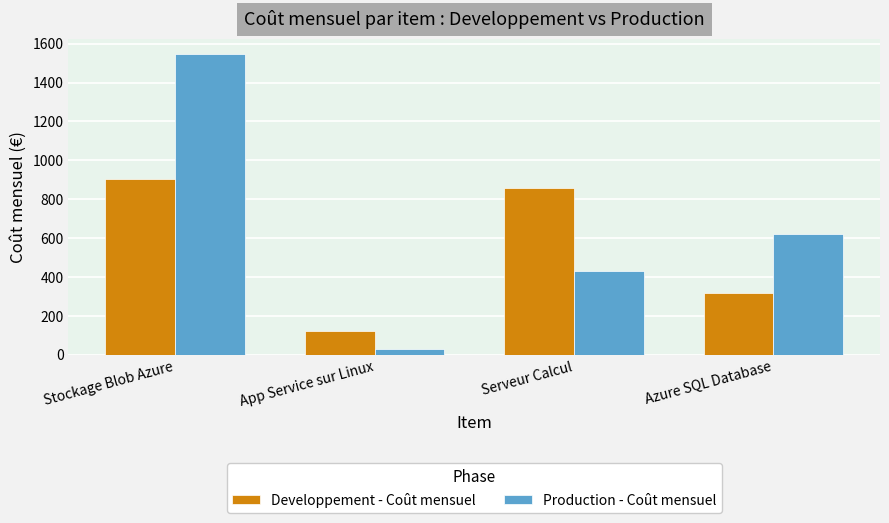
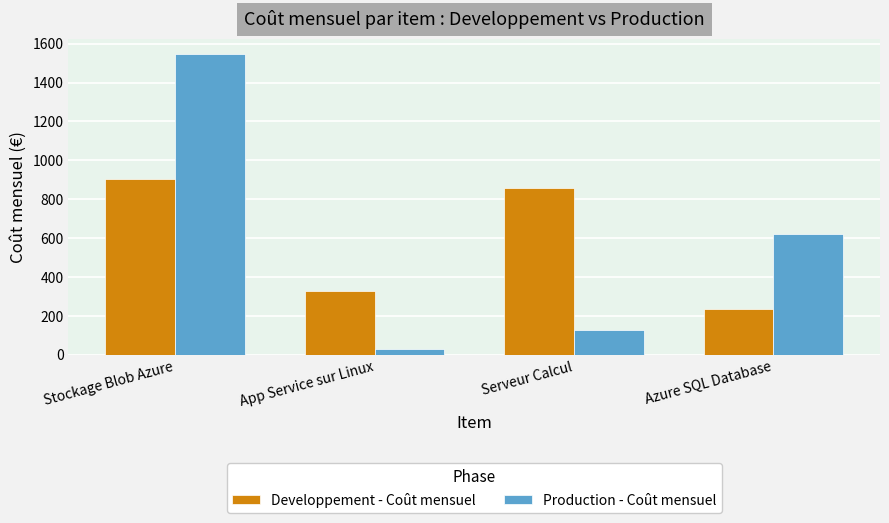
  {
    "Developpement - Coût mensuel": {
      "Stockage Blob Azure": 900,
-     "App Service sur Linux": 120,
+     "App Service sur Linux": 330,
      "Serveur Calcul": 860,
-     "Azure SQL Database": 320
+     "Azure SQL Database": 230
    },
    "Production - Coût mensuel": {
      "Stockage Blob Azure": 1550,
      "App Service sur Linux": 30,
-     "Serveur Calcul": 430,
+     "Serveur Calcul": 130,
      "Azure SQL Database": 620
    }
  }
